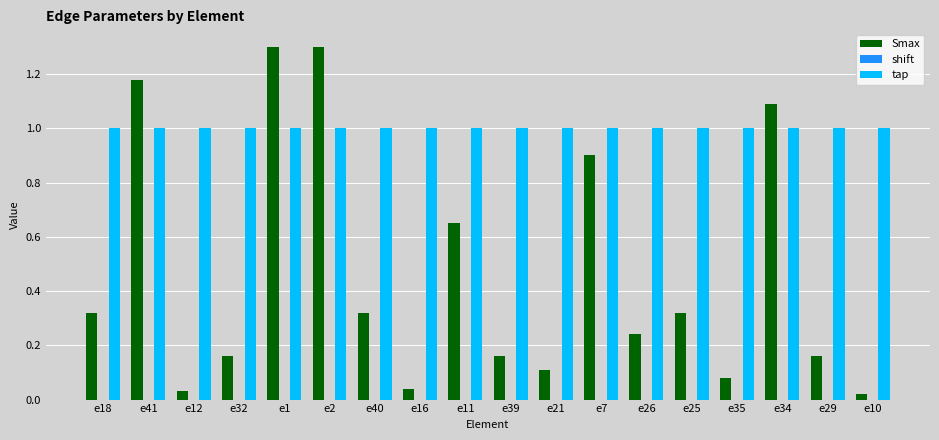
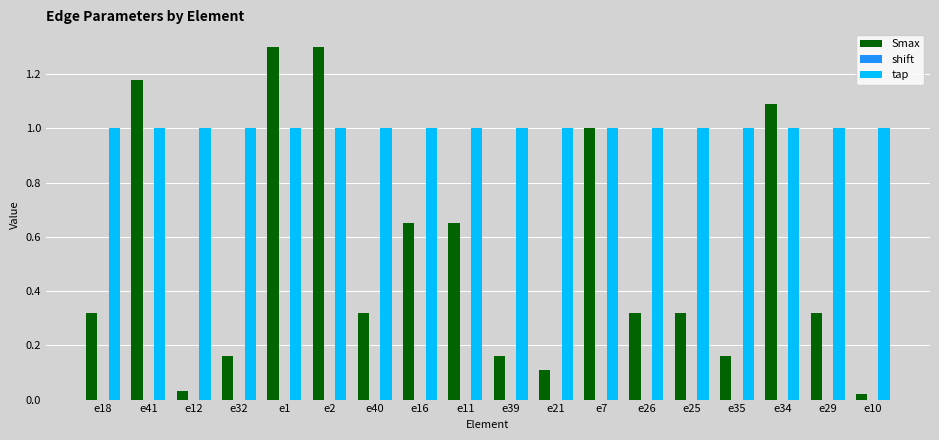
  {
    "Smax": {
      "e18": 0.32,
      "e41": 1.18,
      "e12": 0.03,
      "e32": 0.16,
      "e1": 1.30,
      "e2": 1.30,
      "e40": 0.32,
-     "e16": 0.04,
+     "e16": 0.65,
      "e11": 0.65,
      "e39": 0.16,
      "e21": 0.11,
-     "e7": 0.9,
-     "e26": 0.24,
+     "e7": 1.0,
+     "e26": 0.32,
      "e25": 0.32,
-     "e35": 0.08,
+     "e35": 0.16,
      "e34": 1.09,
-     "e29": 0.16,
+     "e29": 0.32,
      "e10": 0.02
    }
  }
